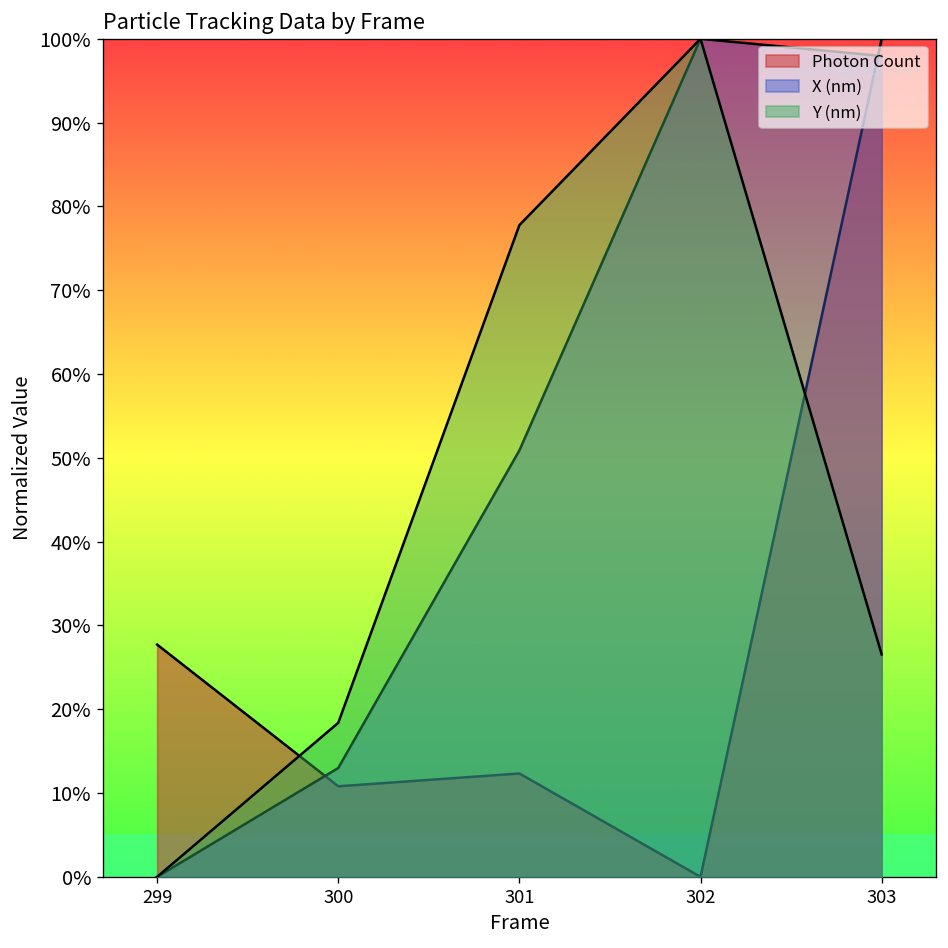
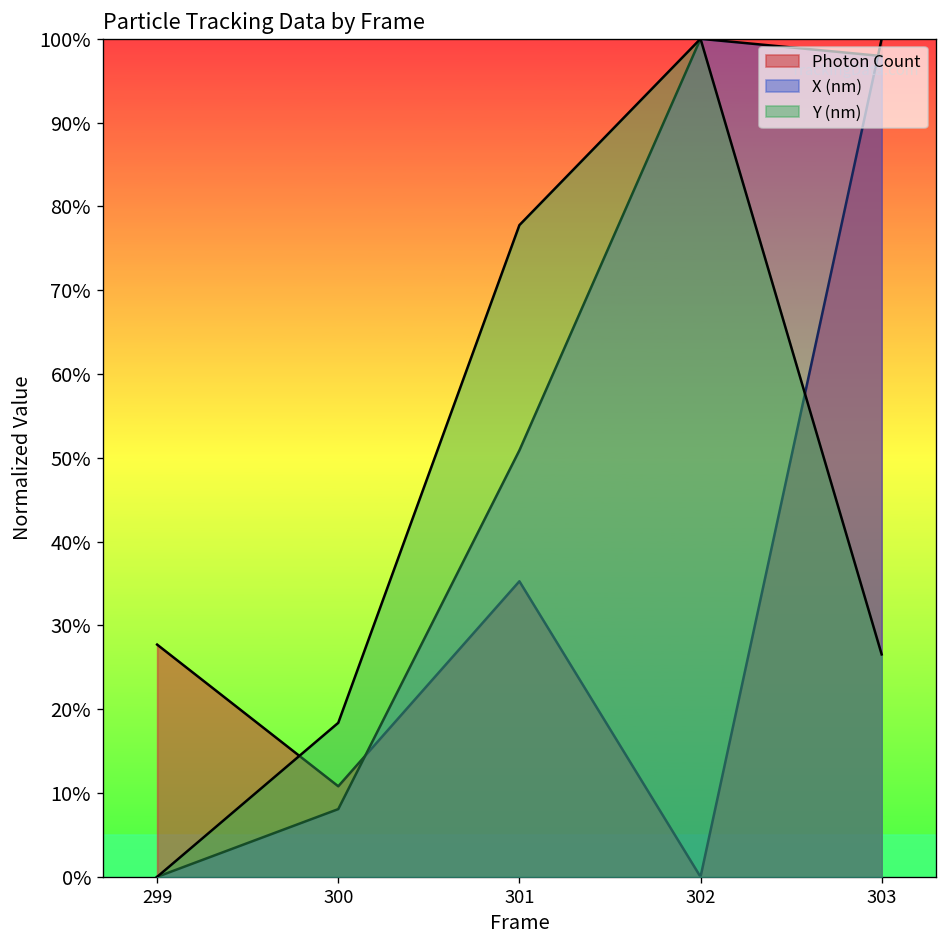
  {
    "Photon Count": {
      "299": "28%",
      "300": "11%",
-     "301": "12%",
+     "301": "35%",
      "303": "100%"
    },
    "X (nm)": {
-     "300": "13%",
+     "300": "8%",
      "301": "51%"
    },
    "Y (nm)": {
      "300": "18%",
      "301": "78%",
      "303": "27%"
    }
  }
